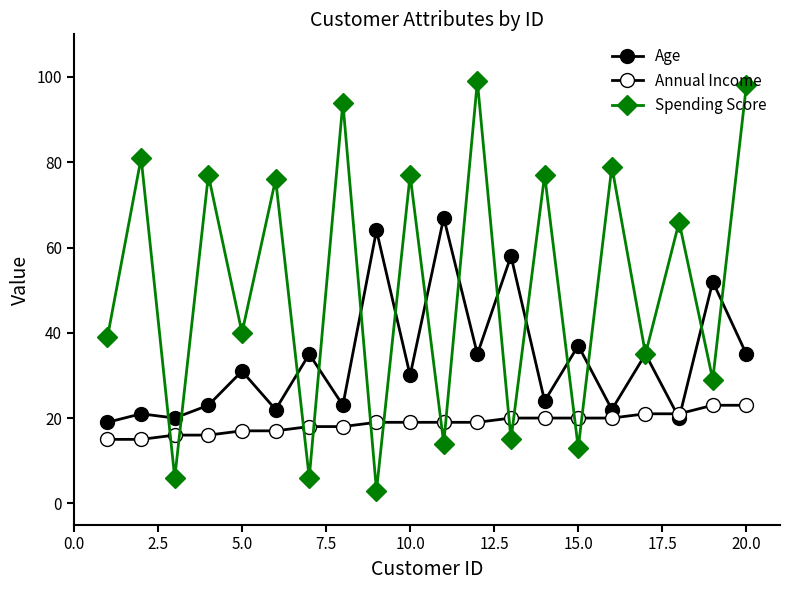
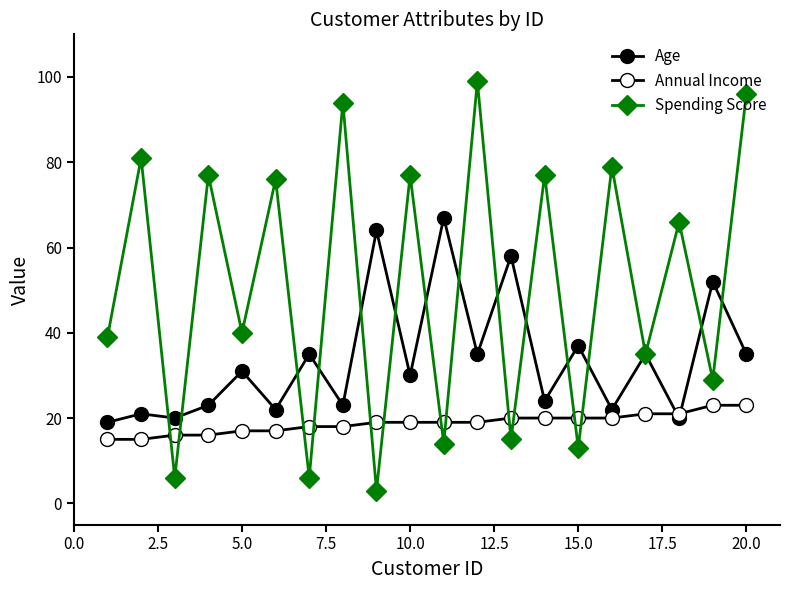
  {
    "Spending Score": {
      "5.0": 40,
      "10.0": 77,
      "15.0": 13,
-     "20.0": 98
+     "20.0": 96
    }
  }
